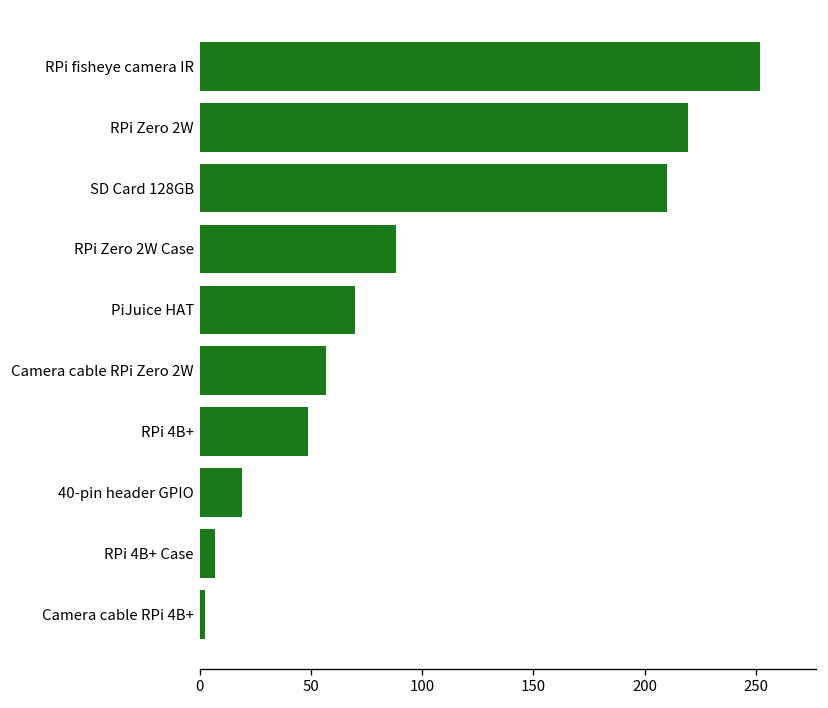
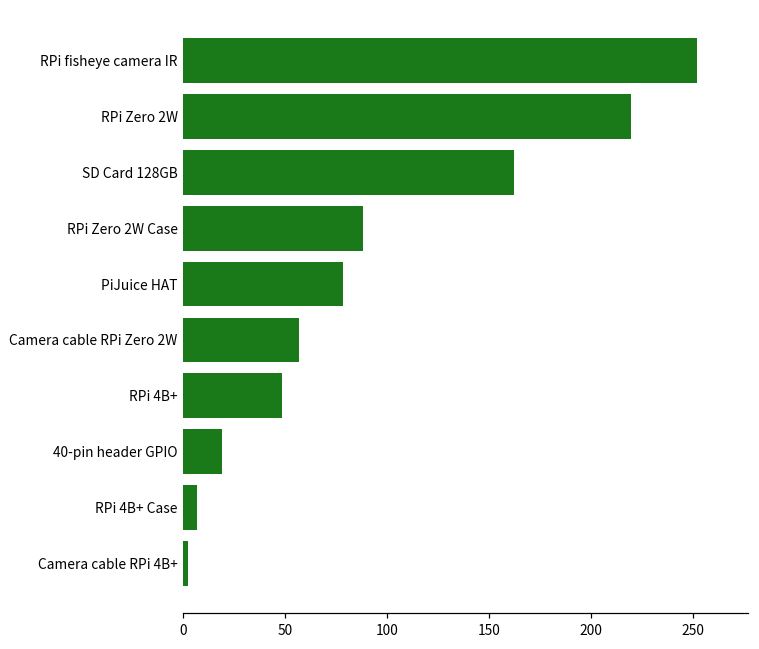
  {
    "RPi fisheye camera IR": 252,
    "RPi Zero 2W": 220,
-   "SD Card 128GB": 210,
+   "SD Card 128GB": 162,
    "RPi Zero 2W Case": 88,
-   "PiJuice HAT": 70,
+   "PiJuice HAT": 78,
    "Camera cable RPi Zero 2W": 57,
    "RPi 4B+": 49,
    "40-pin header GPIO": 19,
    "RPi 4B+ Case": 7,
    "Camera cable RPi 4B+": 2
  }
